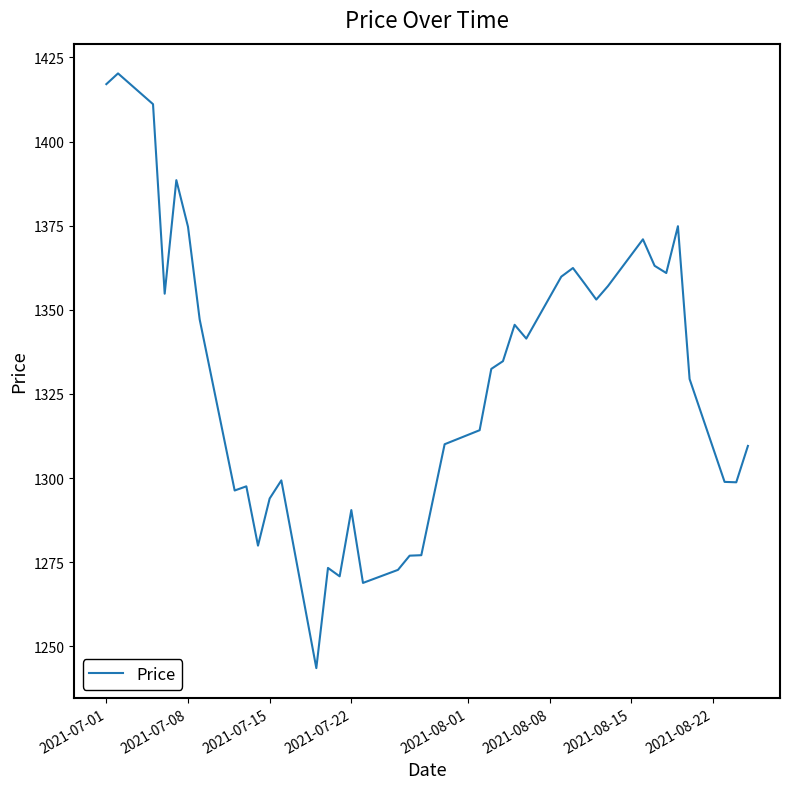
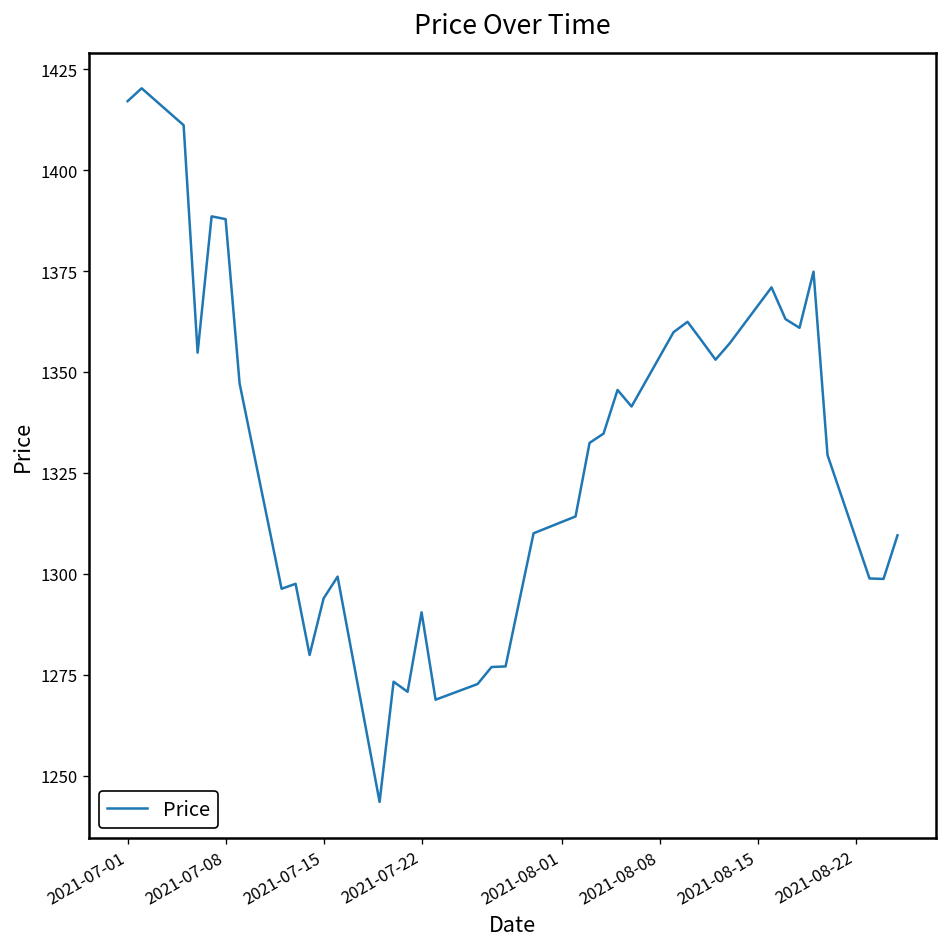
  {
    "2021-07-01": 1417,
-   "2021-07-08": 1375,
+   "2021-07-08": 1388,
    "2021-07-15": 1294,
    "2021-07-22": 1290
  }
